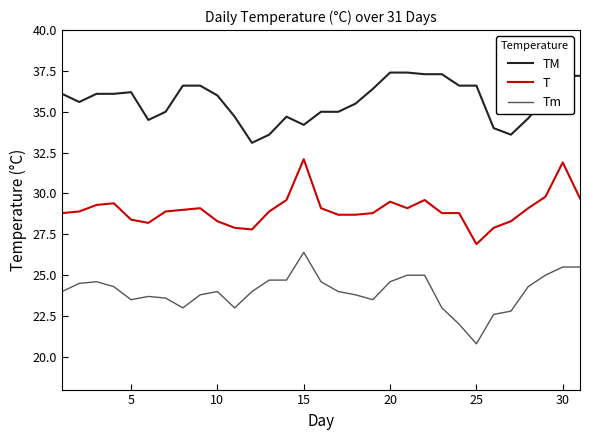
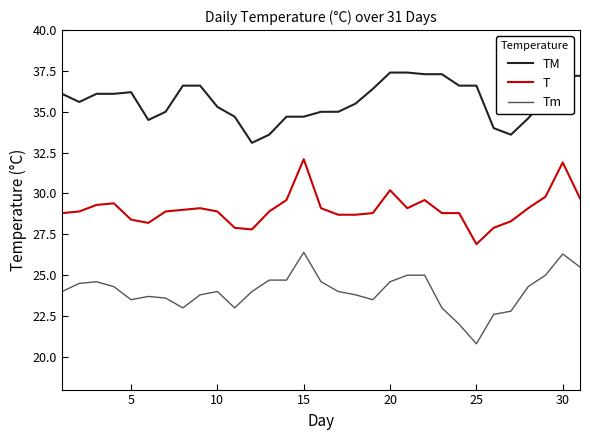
  {
    "TM": {
      "5": 36.2,
-     "10": 36.0,
-     "15": 34.2,
+     "10": 35.3,
+     "15": 34.7,
      "20": 37.4,
      "25": 36.6
    },
    "T": {
      "5": 28.4,
-     "10": 28.3,
+     "10": 28.9,
      "15": 32.1,
-     "20": 29.5,
+     "20": 30.2,
      "25": 26.9,
      "30": 31.9
    },
    "Tm": {
      "5": 23.5,
      "10": 24.0,
      "15": 26.4,
      "20": 24.6,
      "25": 20.8,
-     "30": 25.5
+     "30": 26.3
    }
  }
